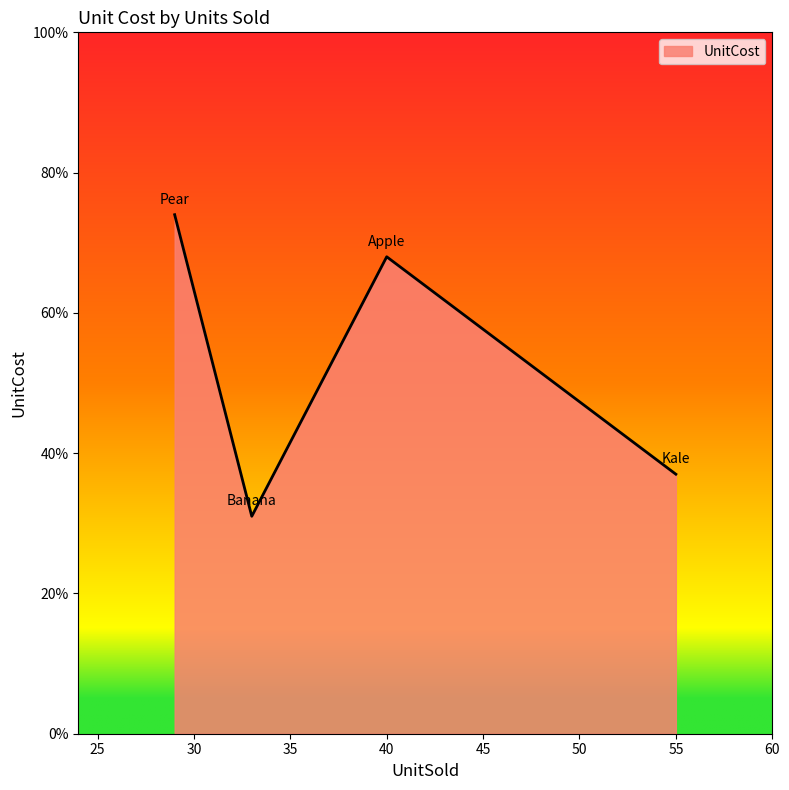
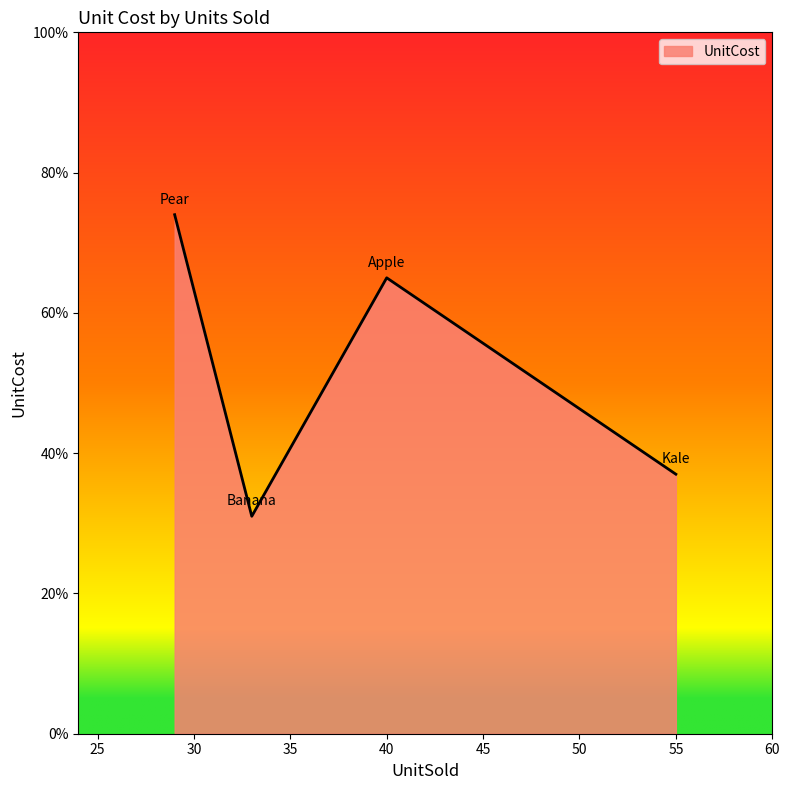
  {
-   "40": "68%",
+   "40": "65%",
    "55": "37%"
  }
